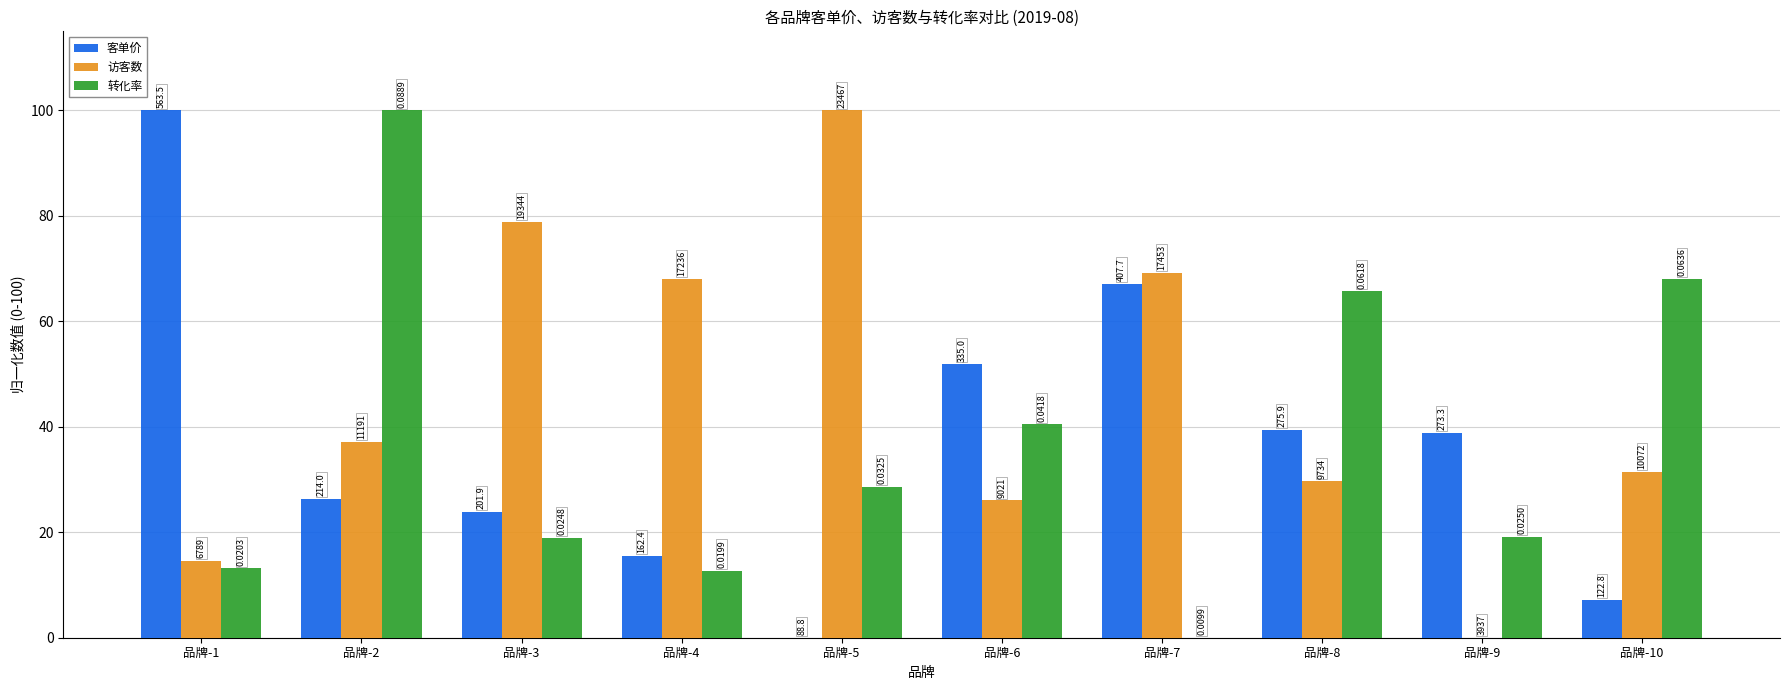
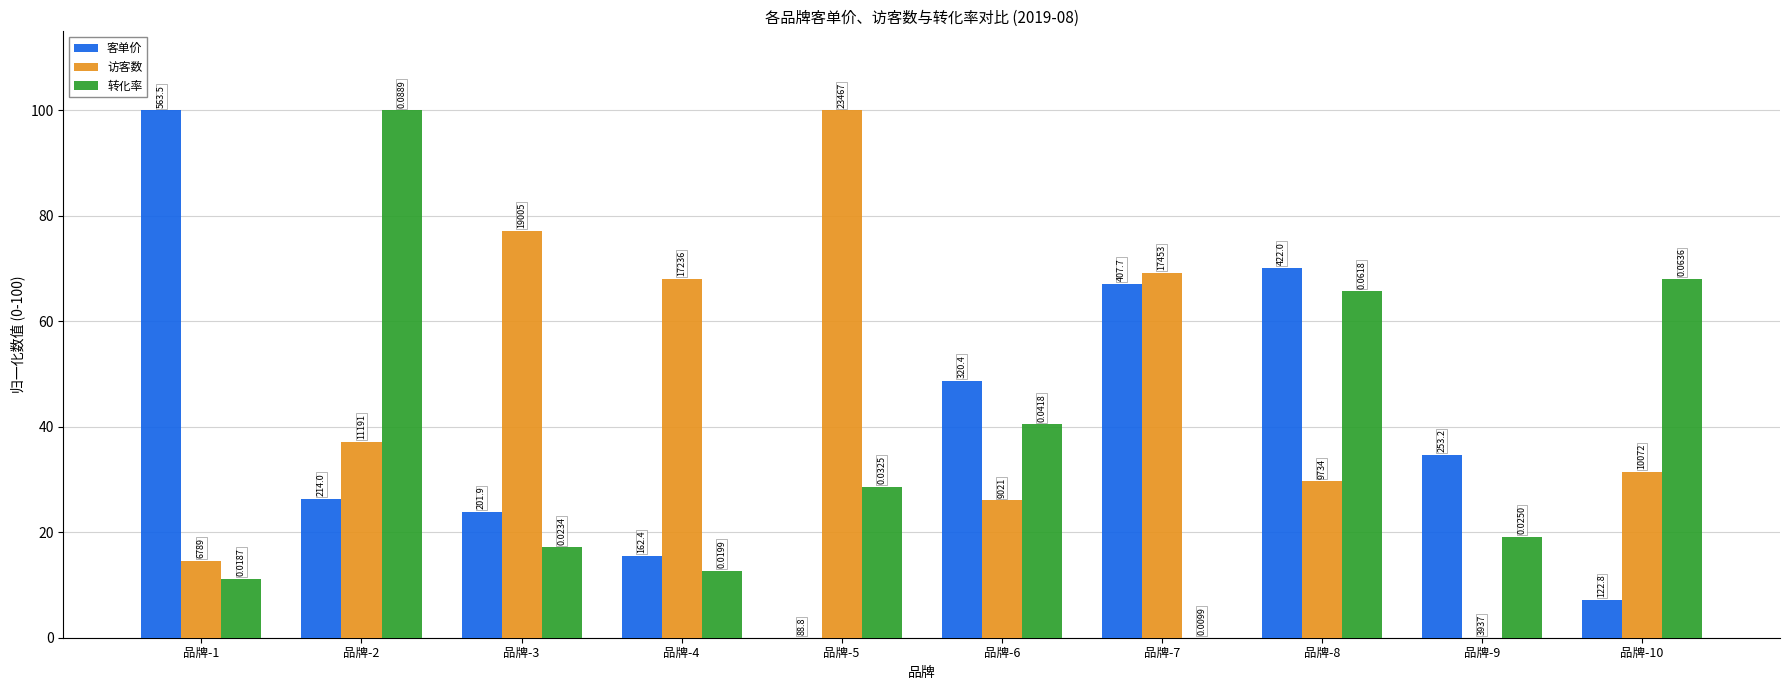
  {
    "客单价": {
-     "品牌-6": 335.0,
-     "品牌-8": 275.9,
-     "品牌-9": 273.3
+     "品牌-6": 320.4,
+     "品牌-8": 422.0,
+     "品牌-9": 253.2
    },
    "访客数": {
-     "品牌-3": 19344
+     "品牌-3": 19005
    },
    "转化率": {
-     "品牌-1": 0.0203,
-     "品牌-3": 0.0248
+     "品牌-1": 0.0187,
+     "品牌-3": 0.0234
    }
  }
